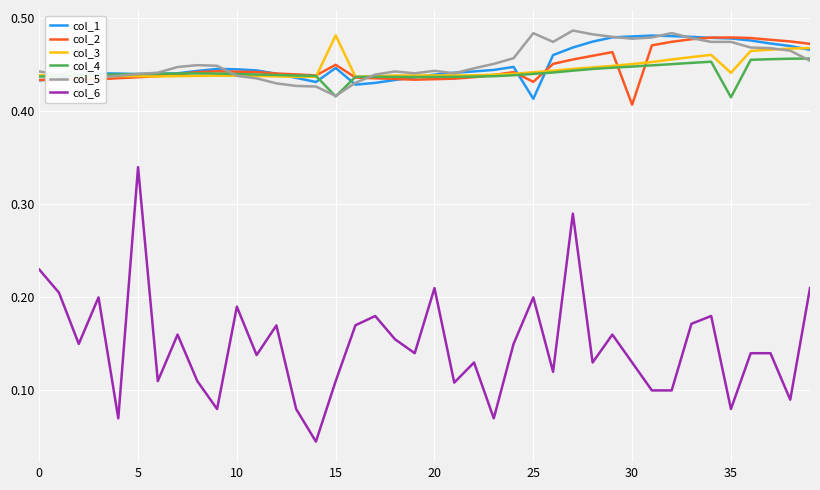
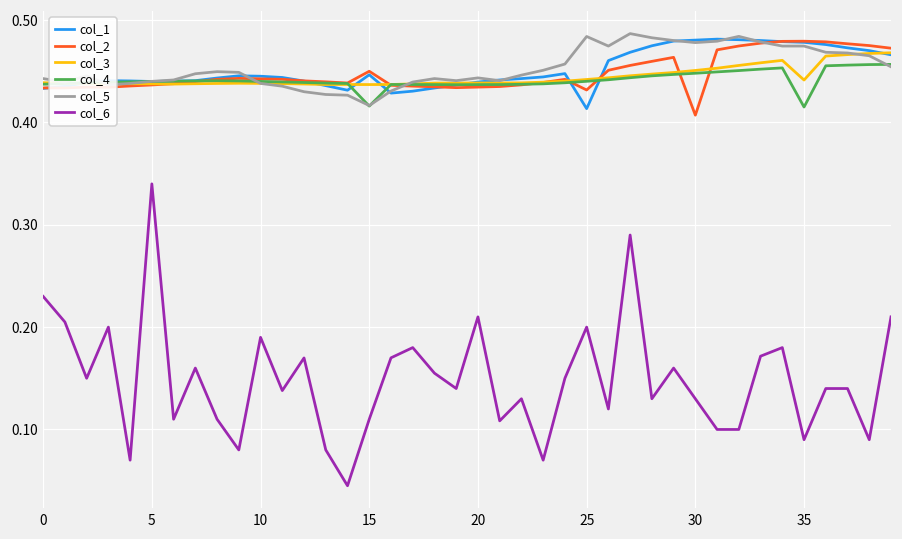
  {
    "col_1": {
      "15": 0.45,
      "25": 0.41
    },
    "col_2": {
      "15": 0.45,
      "25": 0.43,
      "30": 0.41
    },
    "col_3": {
-     "15": 0.48,
+     "15": 0.44,
      "30": 0.45,
      "35": 0.44
    },
    "col_4": {
      "30": 0.45,
      "35": 0.42
    },
    "col_5": {
      "0": 0.44,
      "20": 0.44,
      "25": 0.48,
      "35": 0.47
    },
    "col_6": {
      "0": 0.23,
      "5": 0.34,
      "10": 0.19,
      "15": 0.11,
      "20": 0.21,
      "25": 0.20,
      "30": 0.13,
-     "35": 0.08
+     "35": 0.09
    }
  }
